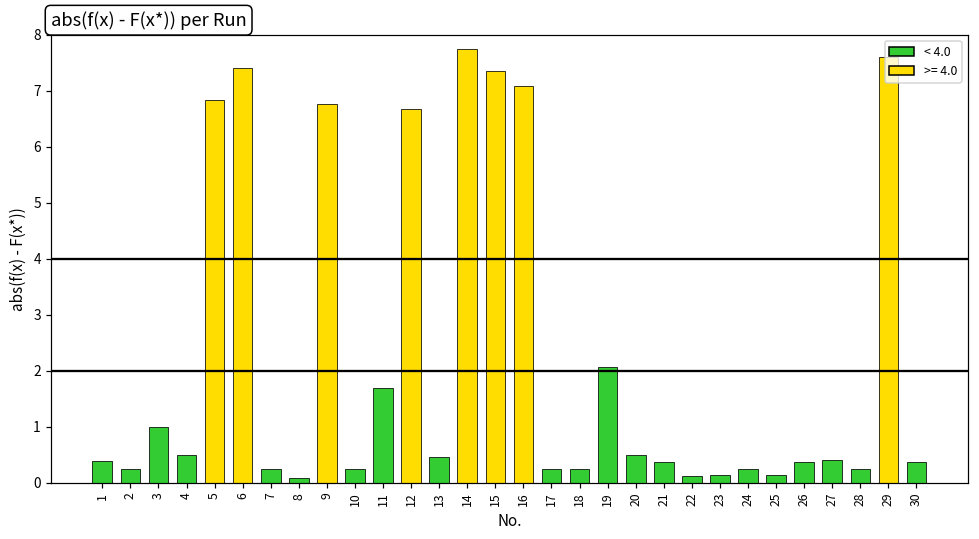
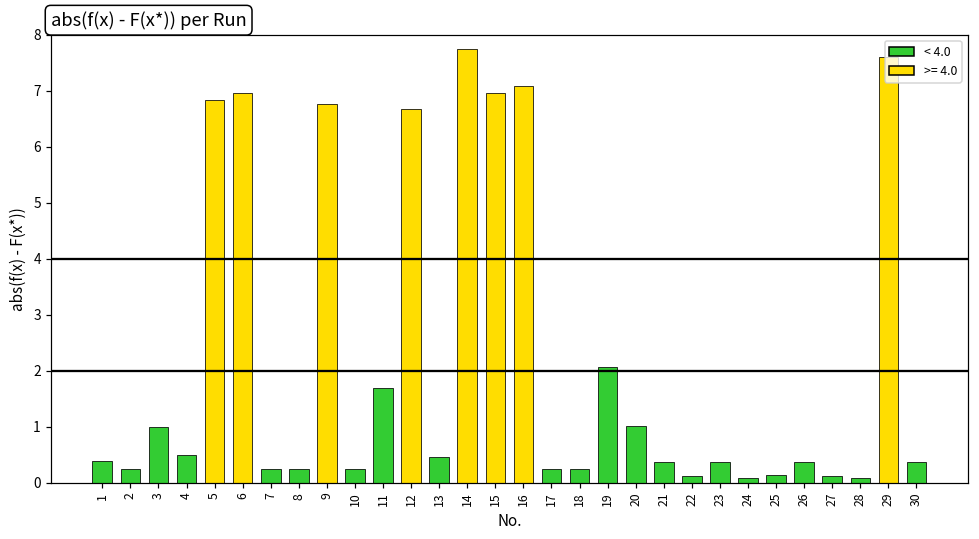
  {
    "1": 0.4,
    "2": 0.3,
    "3": 1.0,
    "4": 0.5,
    "5": 6.8,
-   "6": 7.4,
+   "6": 7.0,
    "7": 0.2,
-   "8": 0.1,
+   "8": 0.2,
    "9": 6.8,
    "10": 0.2,
    "11": 1.7,
    "12": 6.7,
    "13": 0.5,
    "14": 7.8,
-   "15": 7.3,
+   "15": 7.0,
    "16": 7.1,
    "17": 0.2,
    "18": 0.2,
    "19": 2.1,
-   "20": 0.5,
+   "20": 1.0,
    "21": 0.4,
    "22": 0.1,
-   "23": 0.1,
-   "24": 0.2,
+   "23": 0.4,
+   "24": 0.1,
    "25": 0.1,
    "26": 0.4,
-   "27": 0.4,
-   "28": 0.2,
+   "27": 0.1,
+   "28": 0.1,
    "30": 0.4
  }
